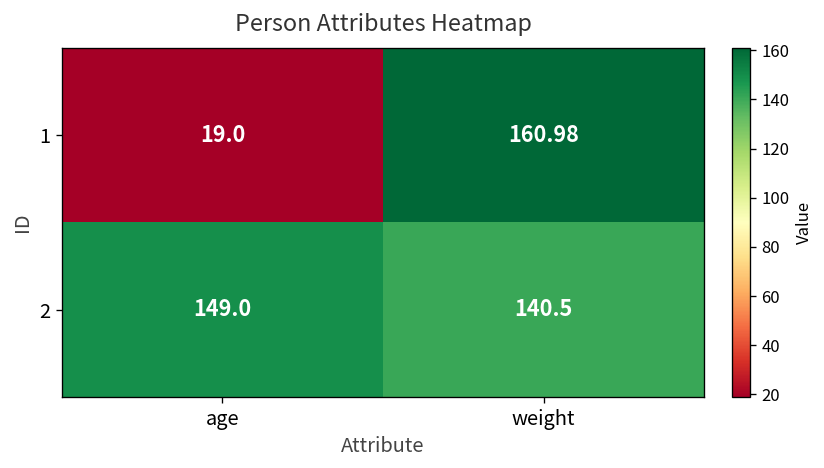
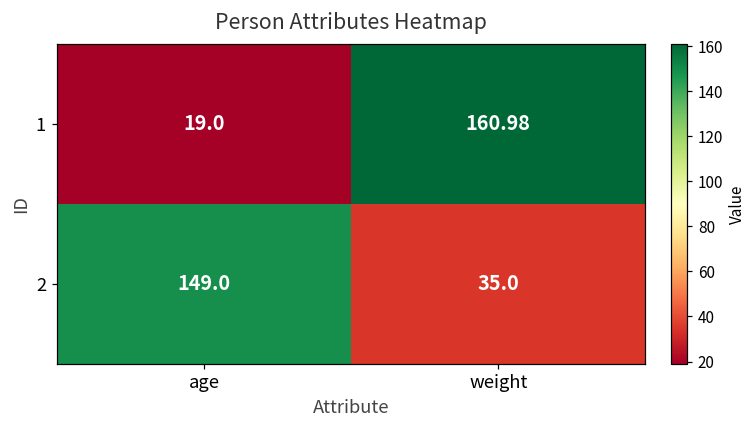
  {
    "1": {
      "age": 19.0,
      "weight": 160.98
    },
    "2": {
      "age": 149.0,
-     "weight": 140.5
+     "weight": 35.0
    }
  }
